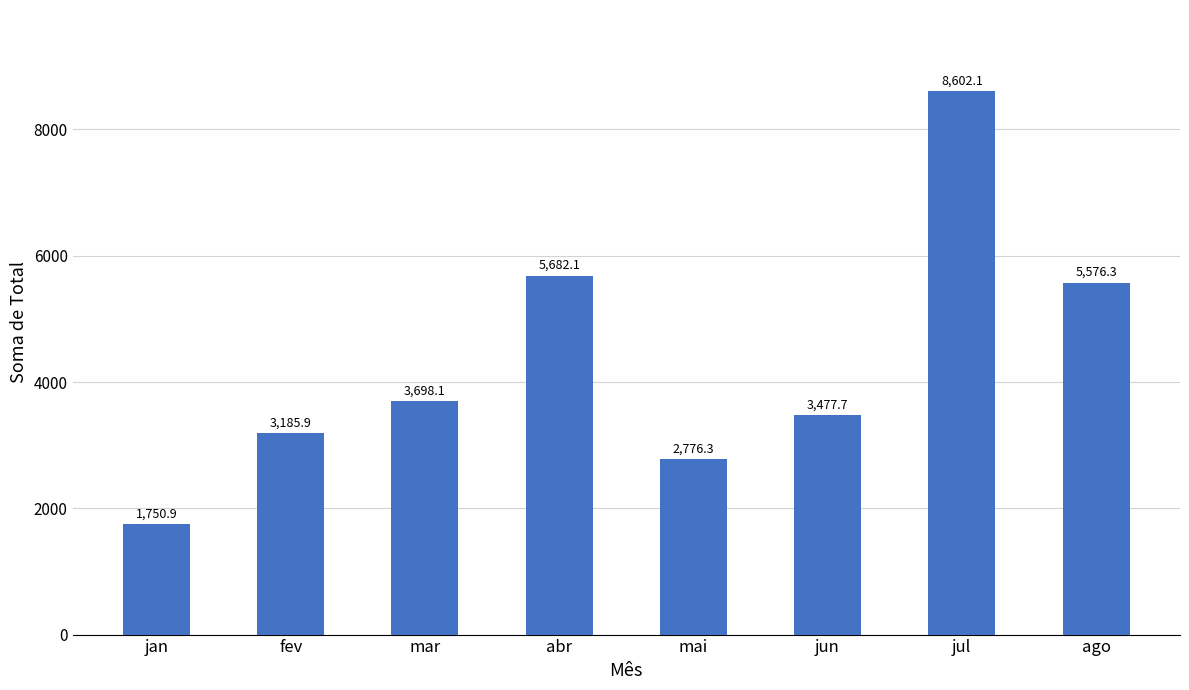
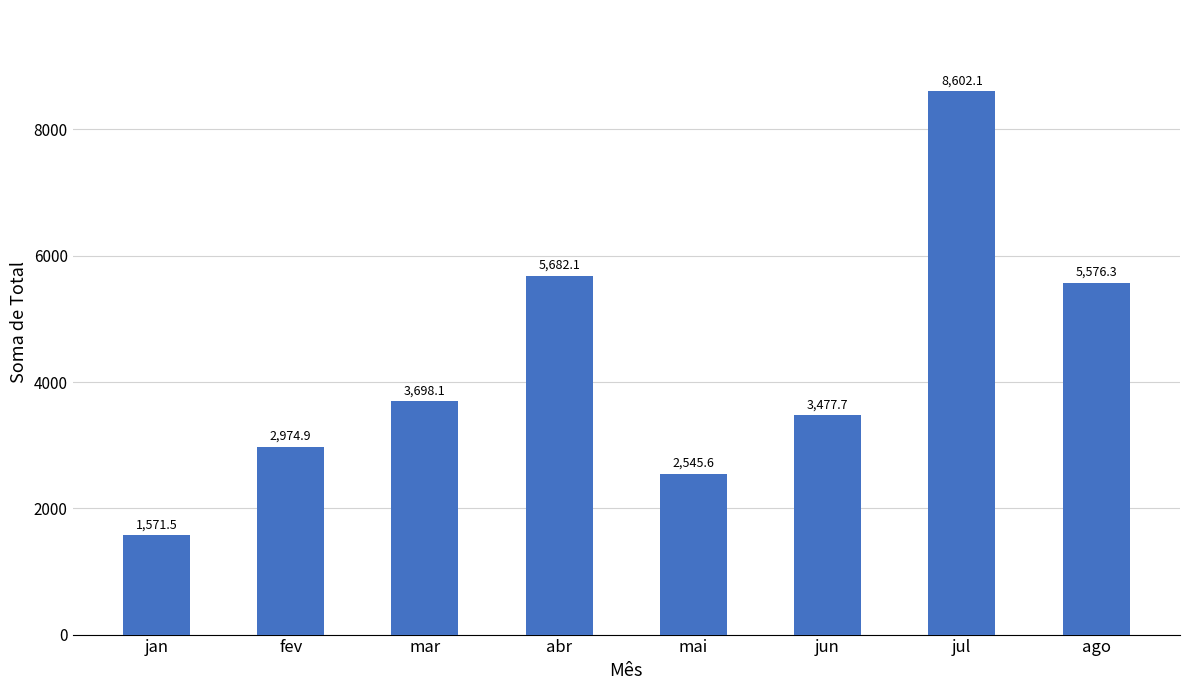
  {
-   "jan": "1,750.9",
-   "fev": "3,185.9",
+   "jan": "1,571.5",
+   "fev": "2,974.9",
    "mar": "3,698.1",
    "abr": "5,682.1",
-   "mai": "2,776.3",
+   "mai": "2,545.6",
    "jun": "3,477.7",
    "jul": "8,602.1",
    "ago": "5,576.3"
  }
